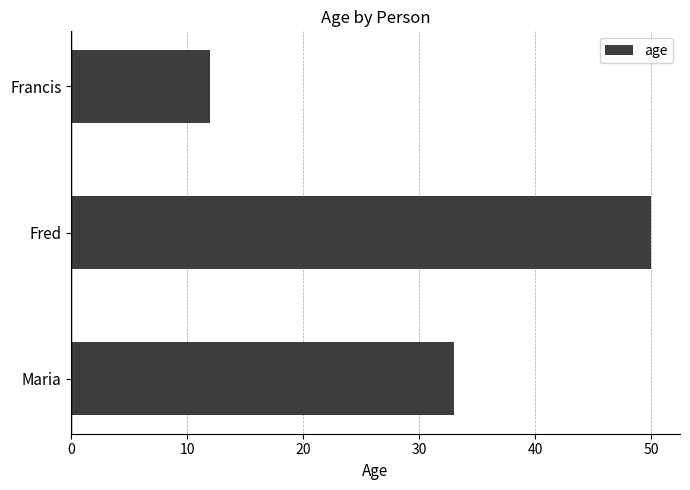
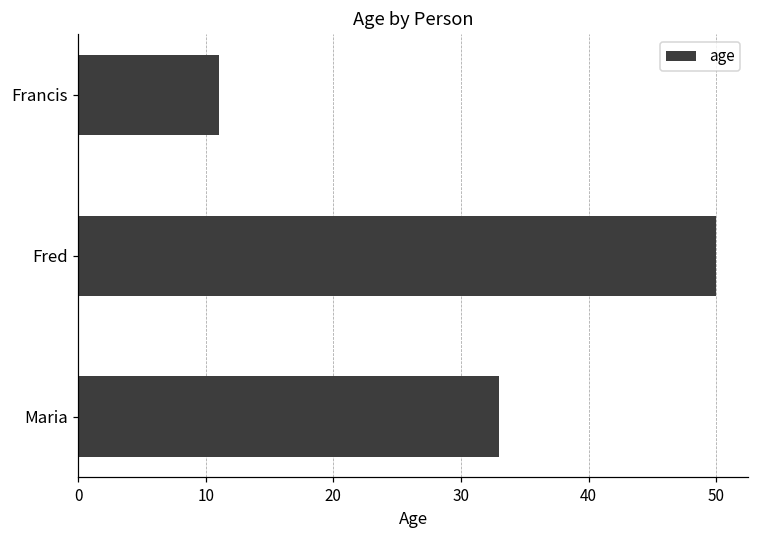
  {
-   "Francis": 12,
+   "Francis": 11,
    "Fred": 50,
    "Maria": 33
  }
